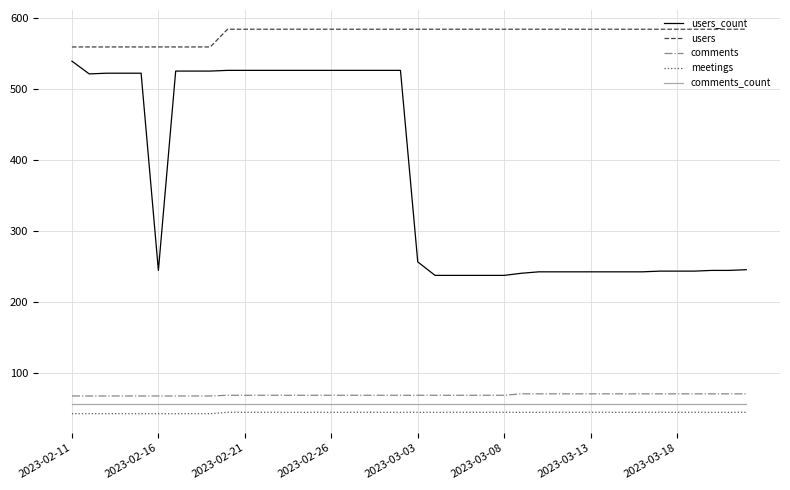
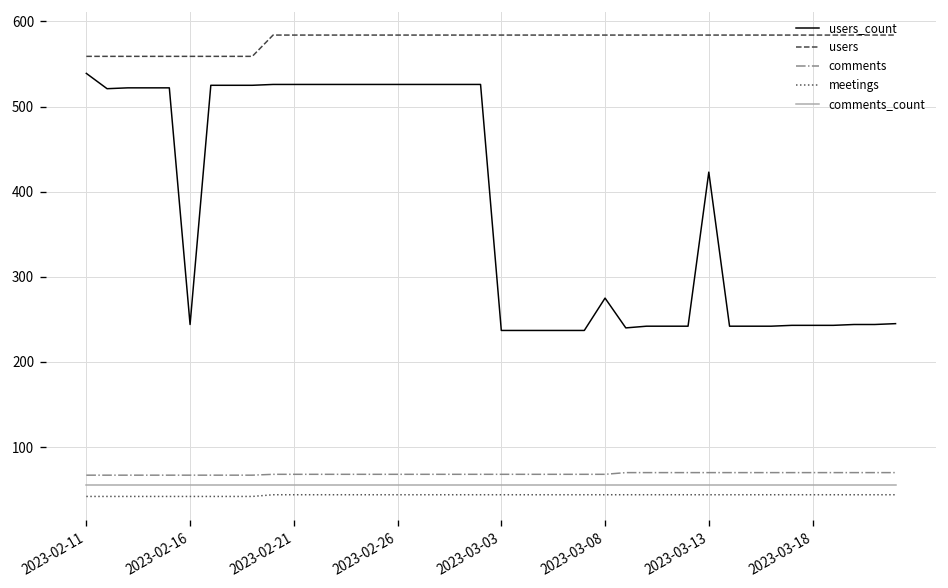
  {
    "users_count": {
      "2023-02-11": 540,
      "2023-02-16": 240,
      "2023-02-21": 530,
      "2023-02-26": 530,
-     "2023-03-03": 260,
-     "2023-03-08": 240,
-     "2023-03-13": 240,
+     "2023-03-03": 240,
+     "2023-03-08": 280,
+     "2023-03-13": 420,
      "2023-03-18": 240
    }
  }
